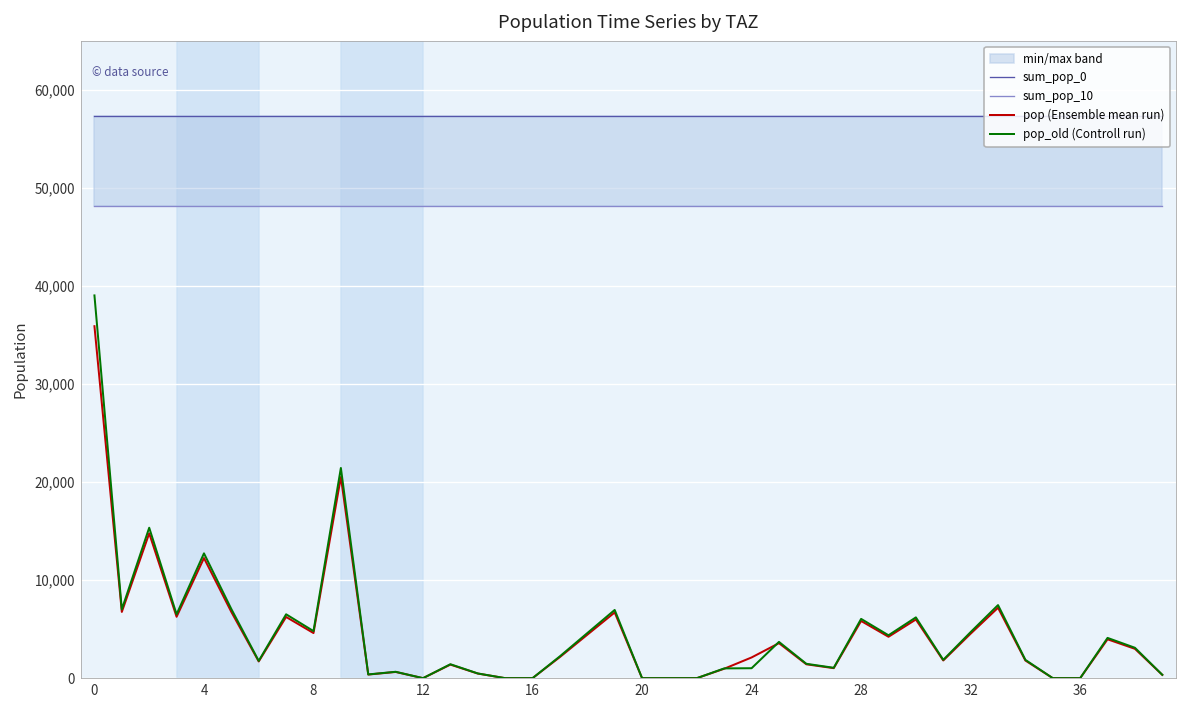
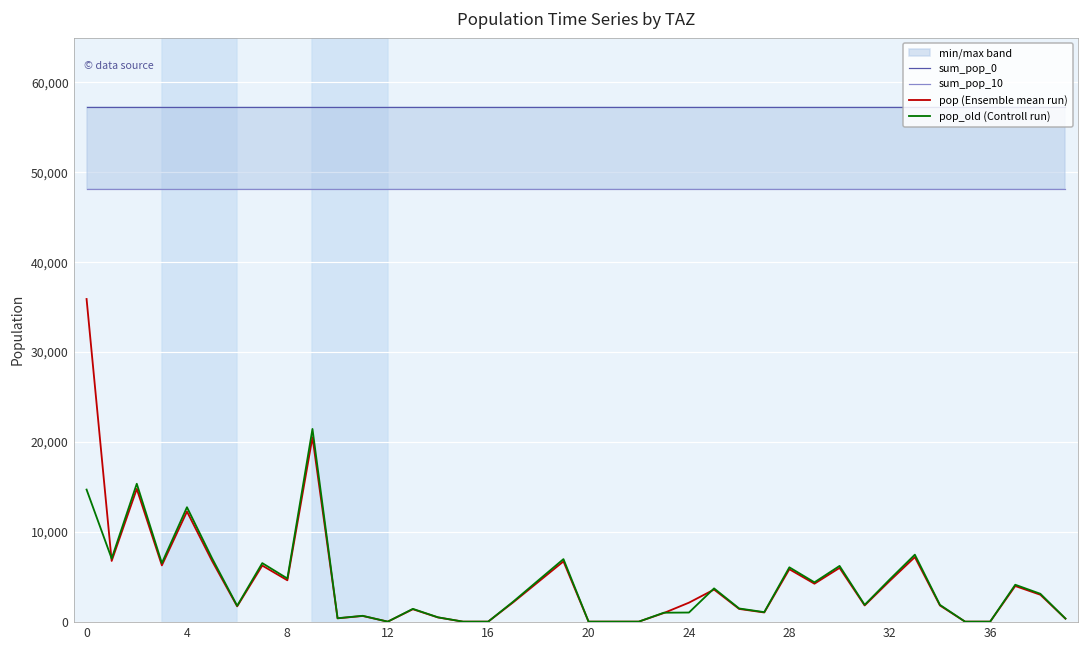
  {
    "min/max band": {
      "0": "57,000",
      "4": "57,000",
      "8": "57,000",
      "12": "57,000",
      "16": "57,000",
      "20": "57,000",
      "24": "57,000",
      "28": "57,000",
      "32": "57,000"
    },
    "sum_pop_10": {
      "0": "48,000",
      "4": "48,000",
      "8": "48,000",
      "12": "48,000",
      "16": "48,000",
      "20": "48,000",
      "24": "48,000",
      "28": "48,000",
      "32": "48,000",
      "36": "48,000"
    },
    "pop (Ensemble mean run)": {
      "0": "36,000",
      "4": "12,000",
      "24": "2,000"
    },
    "pop_old (Controll run)": {
-     "0": "39,000",
+     "0": "15,000",
      "4": "13,000",
      "24": "1,000"
    }
  }
